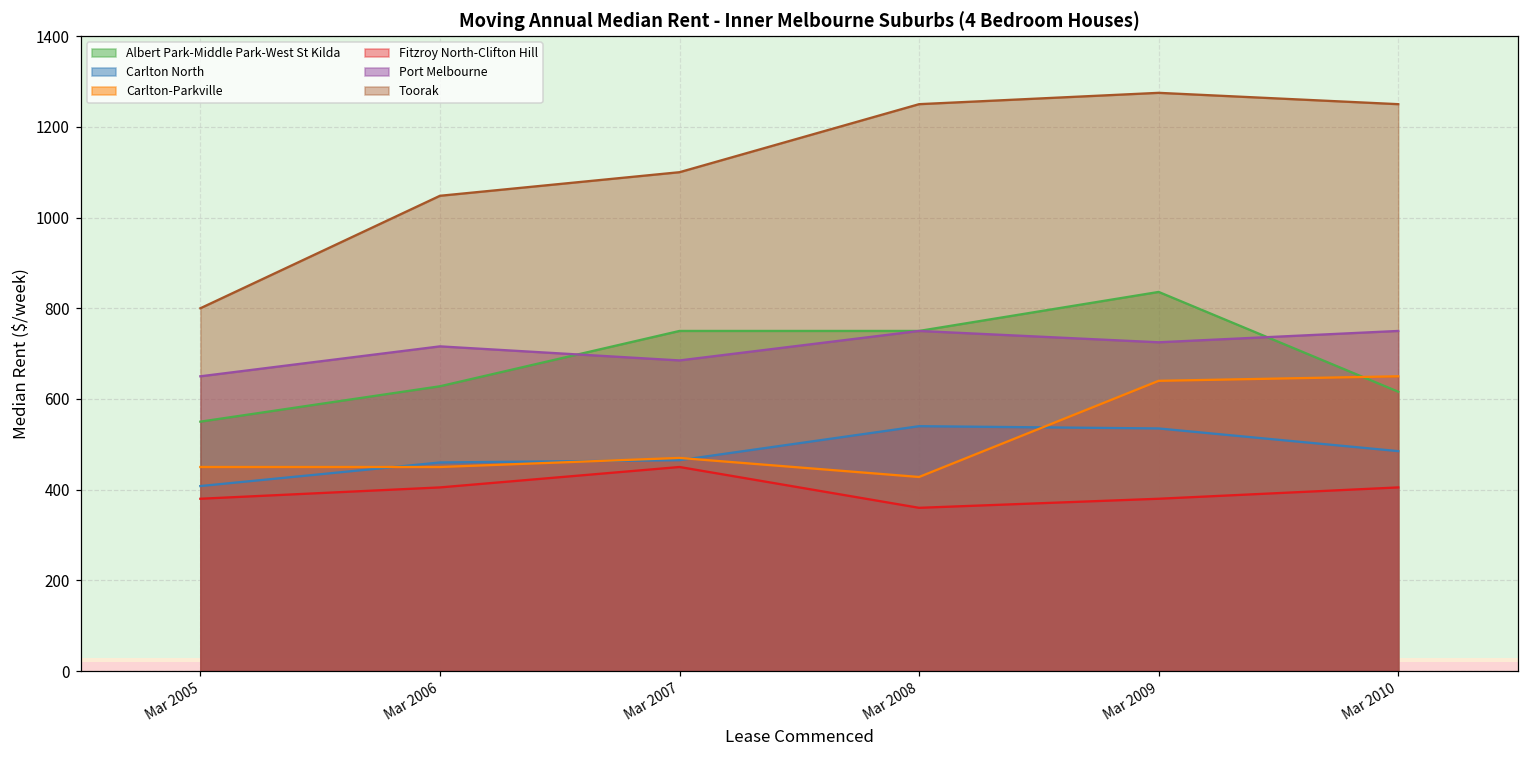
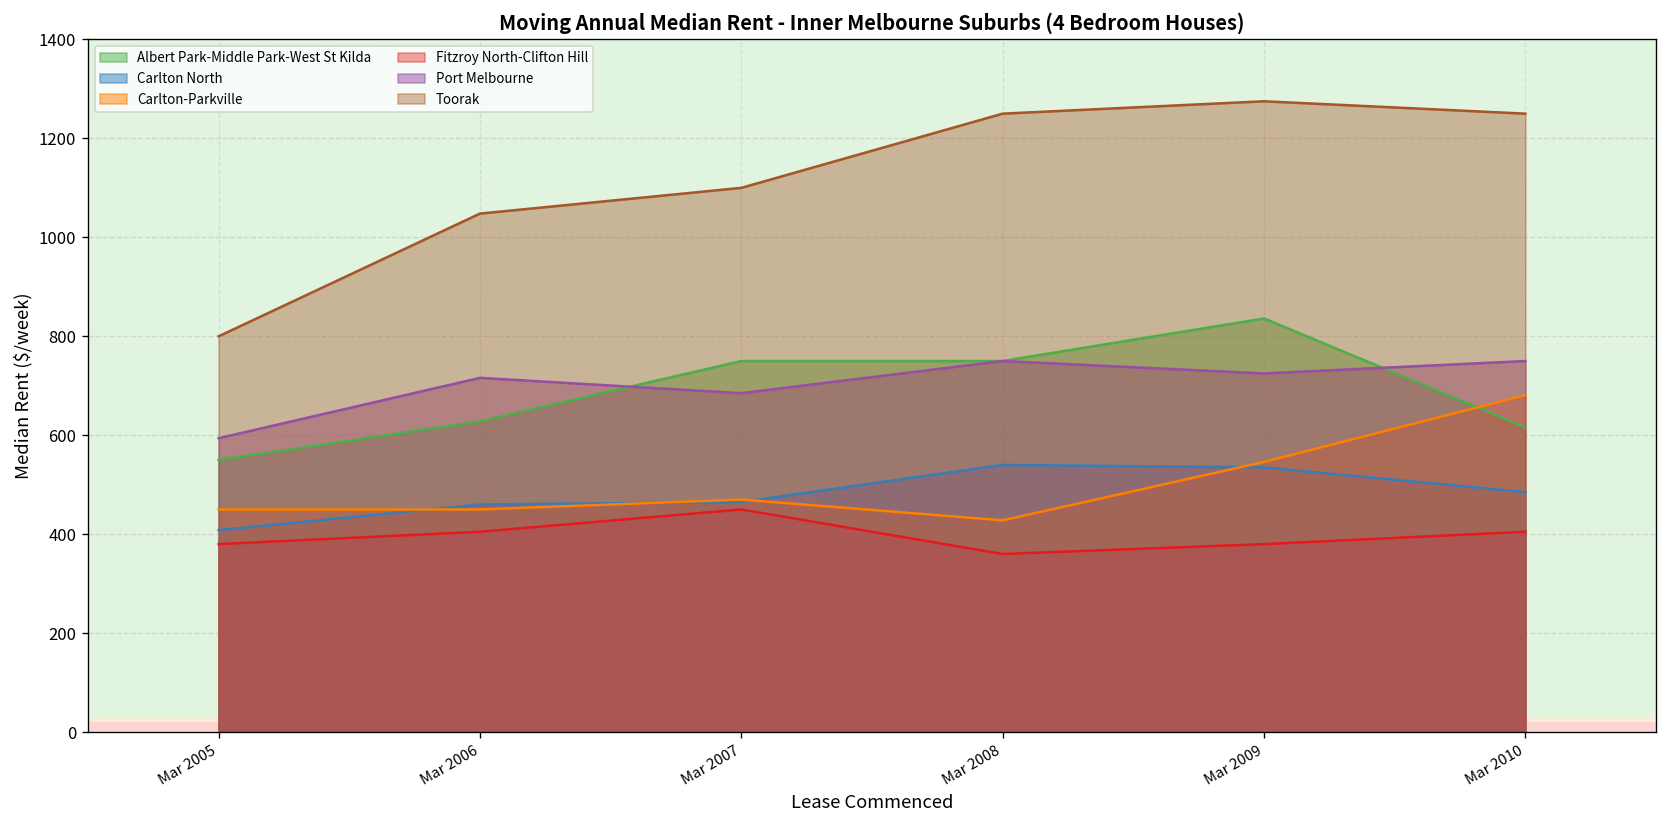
  {
    "Albert Park-Middle Park-West St Kilda": {
      "Mar 2005": 550,
      "Mar 2006": 630,
      "Mar 2007": 750,
      "Mar 2009": 840,
      "Mar 2010": 620
    },
    "Carlton North": {
      "Mar 2005": 410,
      "Mar 2006": 460,
      "Mar 2008": 540,
      "Mar 2009": 540,
      "Mar 2010": 490
    },
    "Carlton-Parkville": {
      "Mar 2005": 450,
      "Mar 2006": 450,
      "Mar 2008": 430,
-     "Mar 2009": 640,
-     "Mar 2010": 650
+     "Mar 2009": 550,
+     "Mar 2010": 680
    },
    "Port Melbourne": {
-     "Mar 2005": 650,
+     "Mar 2005": 590,
      "Mar 2006": 720,
      "Mar 2007": 690,
      "Mar 2009": 730,
      "Mar 2010": 750
    }
  }
